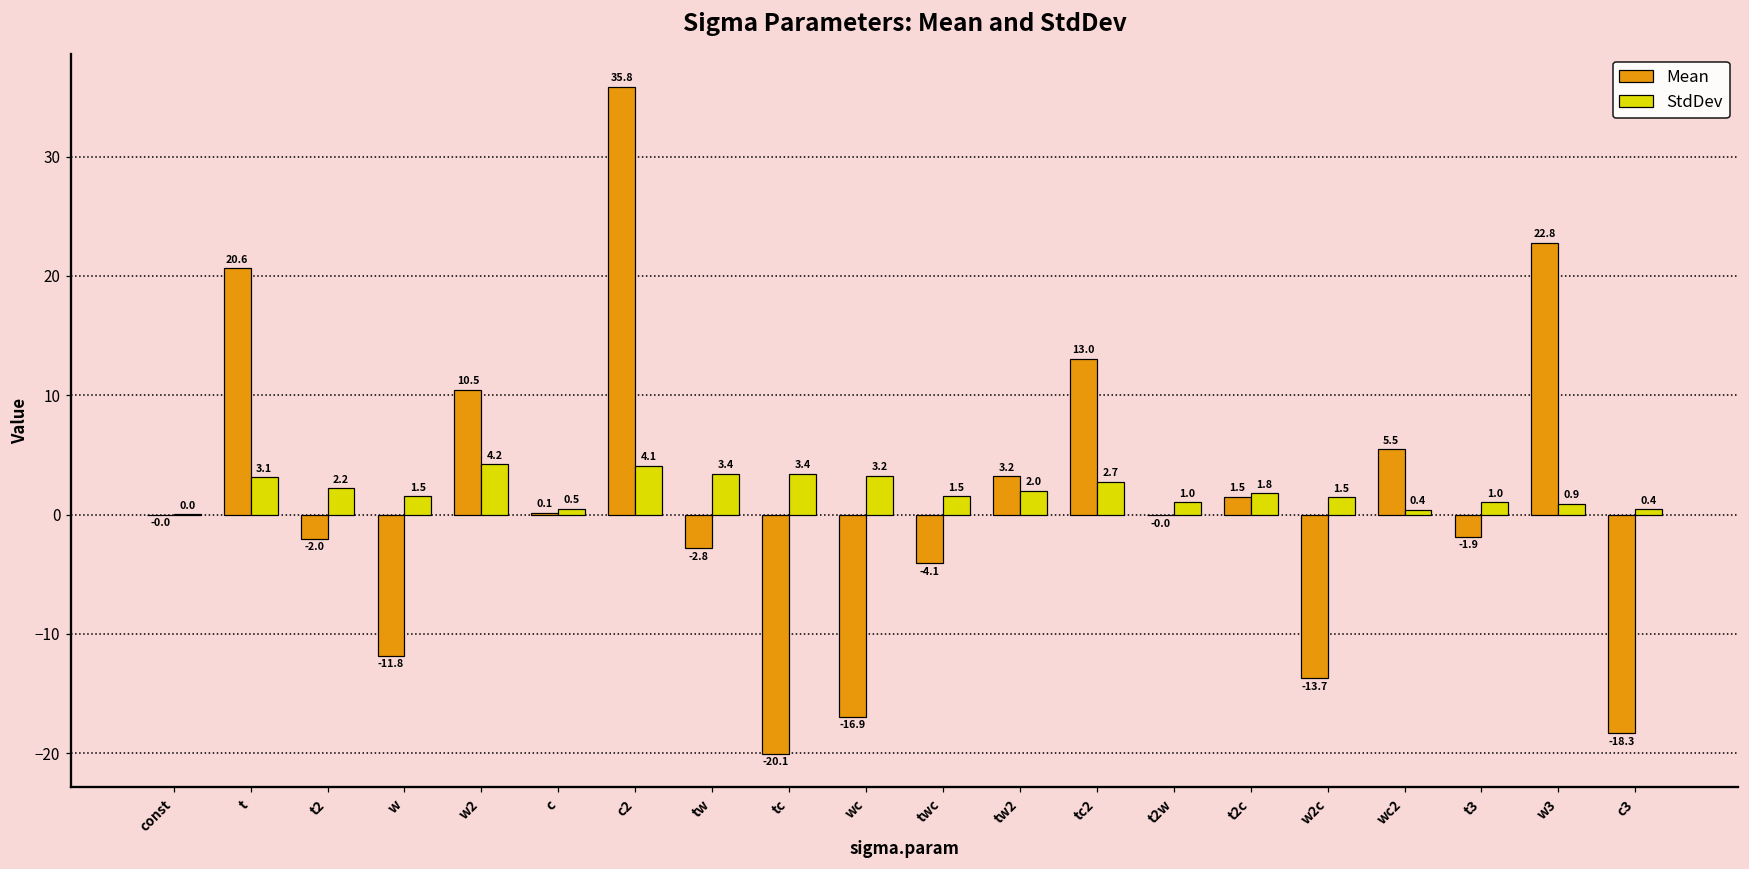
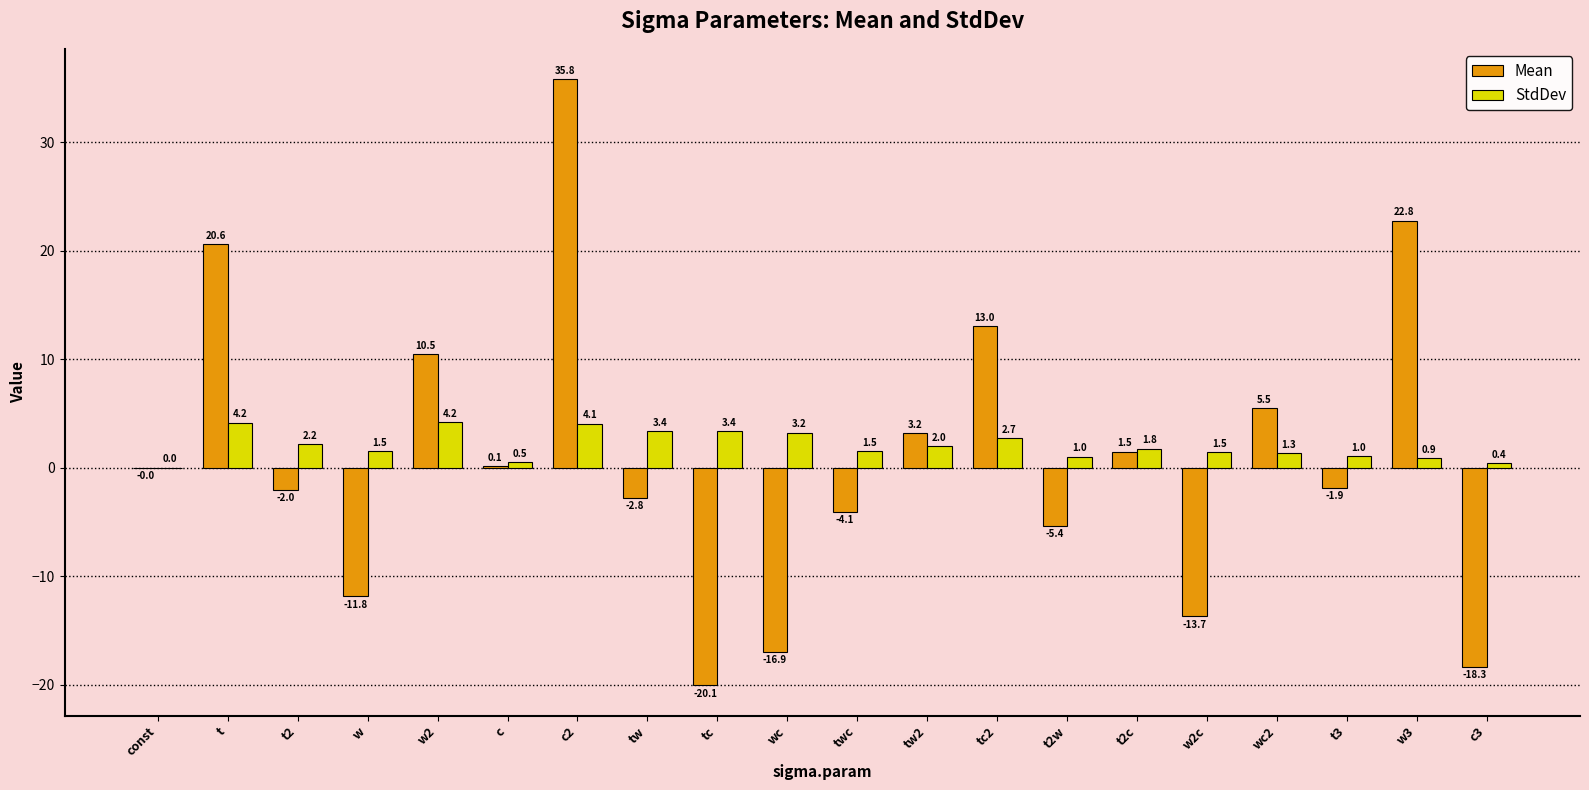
  {
    "Mean": {
      "const": -0.0,
      "t": 20.6,
      "t2": -2.0,
      "w": -11.8,
      "w2": 10.5,
      "c": 0.1,
      "c2": 35.8,
      "tw": -2.8,
      "tc": -20.1,
      "wc": -16.9,
      "twc": -4.1,
      "tw2": 3.2,
      "tc2": 13.0,
-     "t2w": -0.0,
+     "t2w": -5.4,
      "t2c": 1.5,
      "w2c": -13.7,
      "wc2": 5.5,
      "t3": -1.9,
      "w3": 22.8,
      "c3": -18.3
    },
    "StdDev": {
      "const": 0.0,
-     "t": 3.1,
+     "t": 4.2,
      "t2": 2.2,
      "w": 1.5,
      "w2": 4.2,
      "c": 0.5,
      "c2": 4.1,
      "tw": 3.4,
      "tc": 3.4,
      "wc": 3.2,
      "twc": 1.5,
      "tw2": 2.0,
      "tc2": 2.7,
      "t2w": 1.0,
      "t2c": 1.8,
      "w2c": 1.5,
-     "wc2": 0.4,
+     "wc2": 1.3,
      "t3": 1.0,
      "w3": 0.9,
      "c3": 0.4
    }
  }
